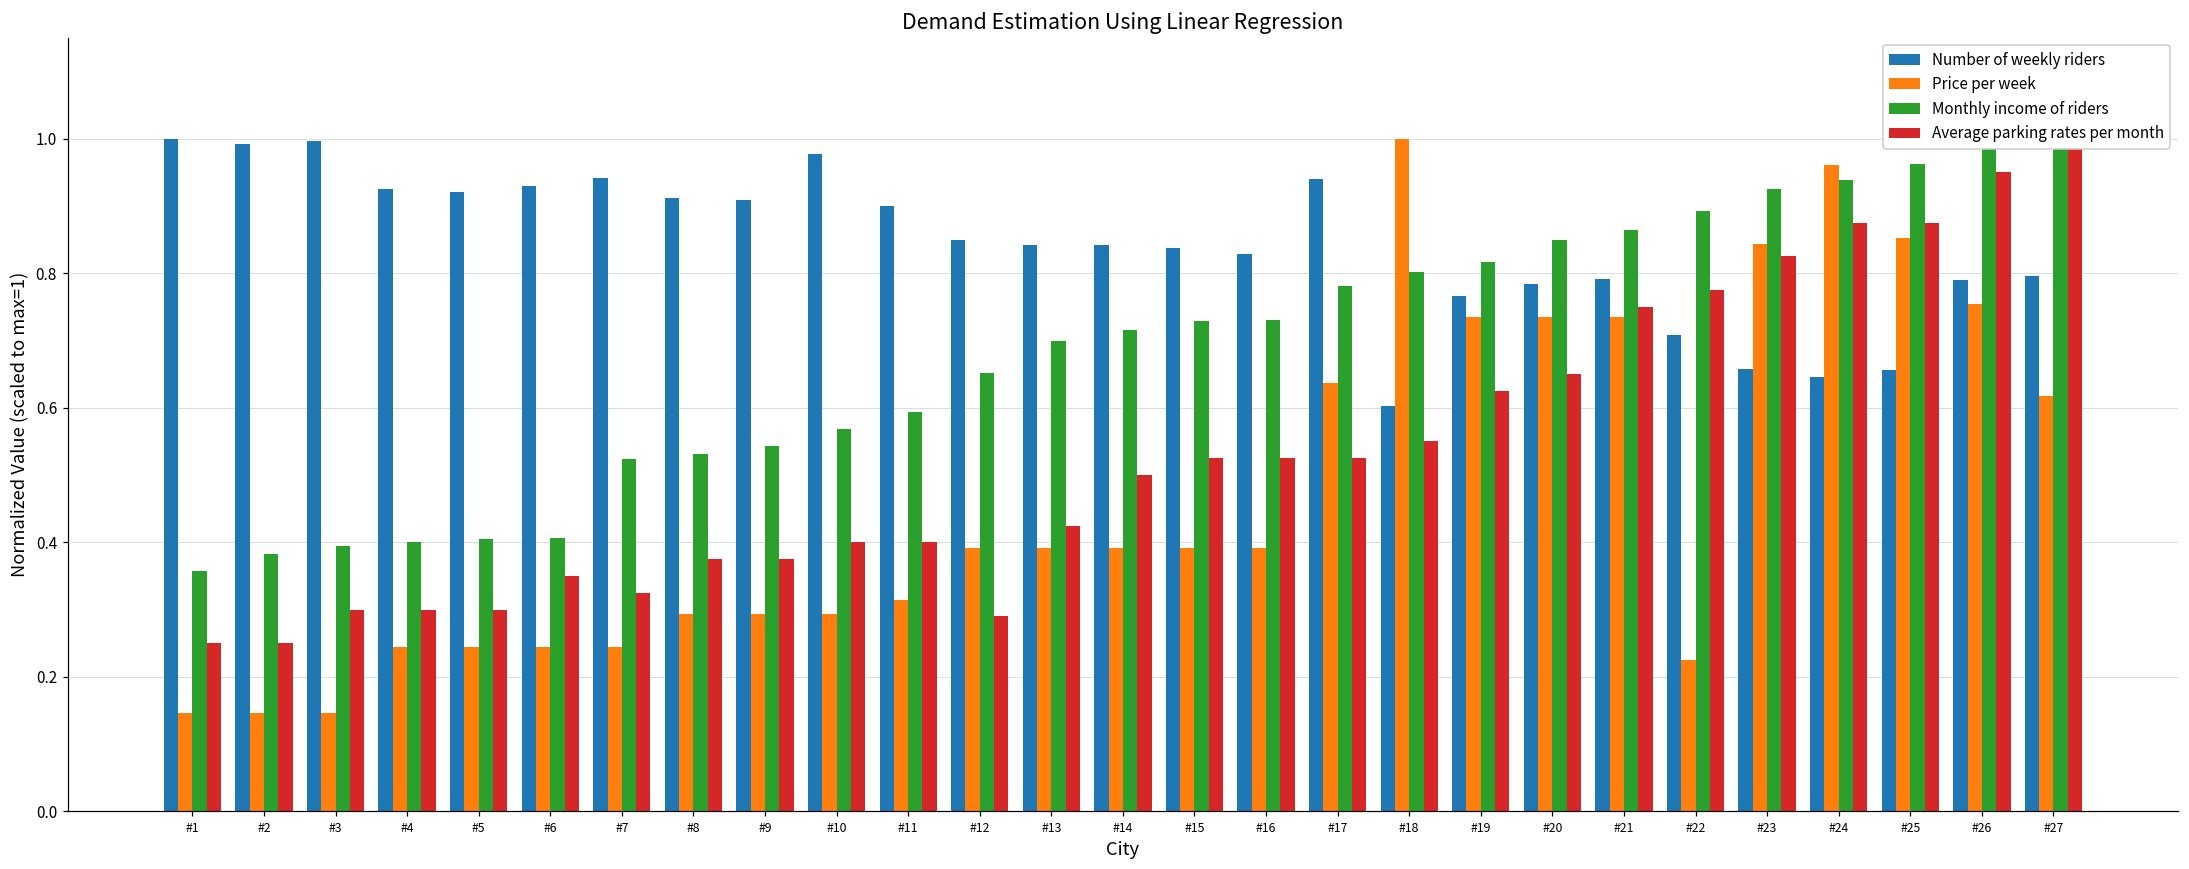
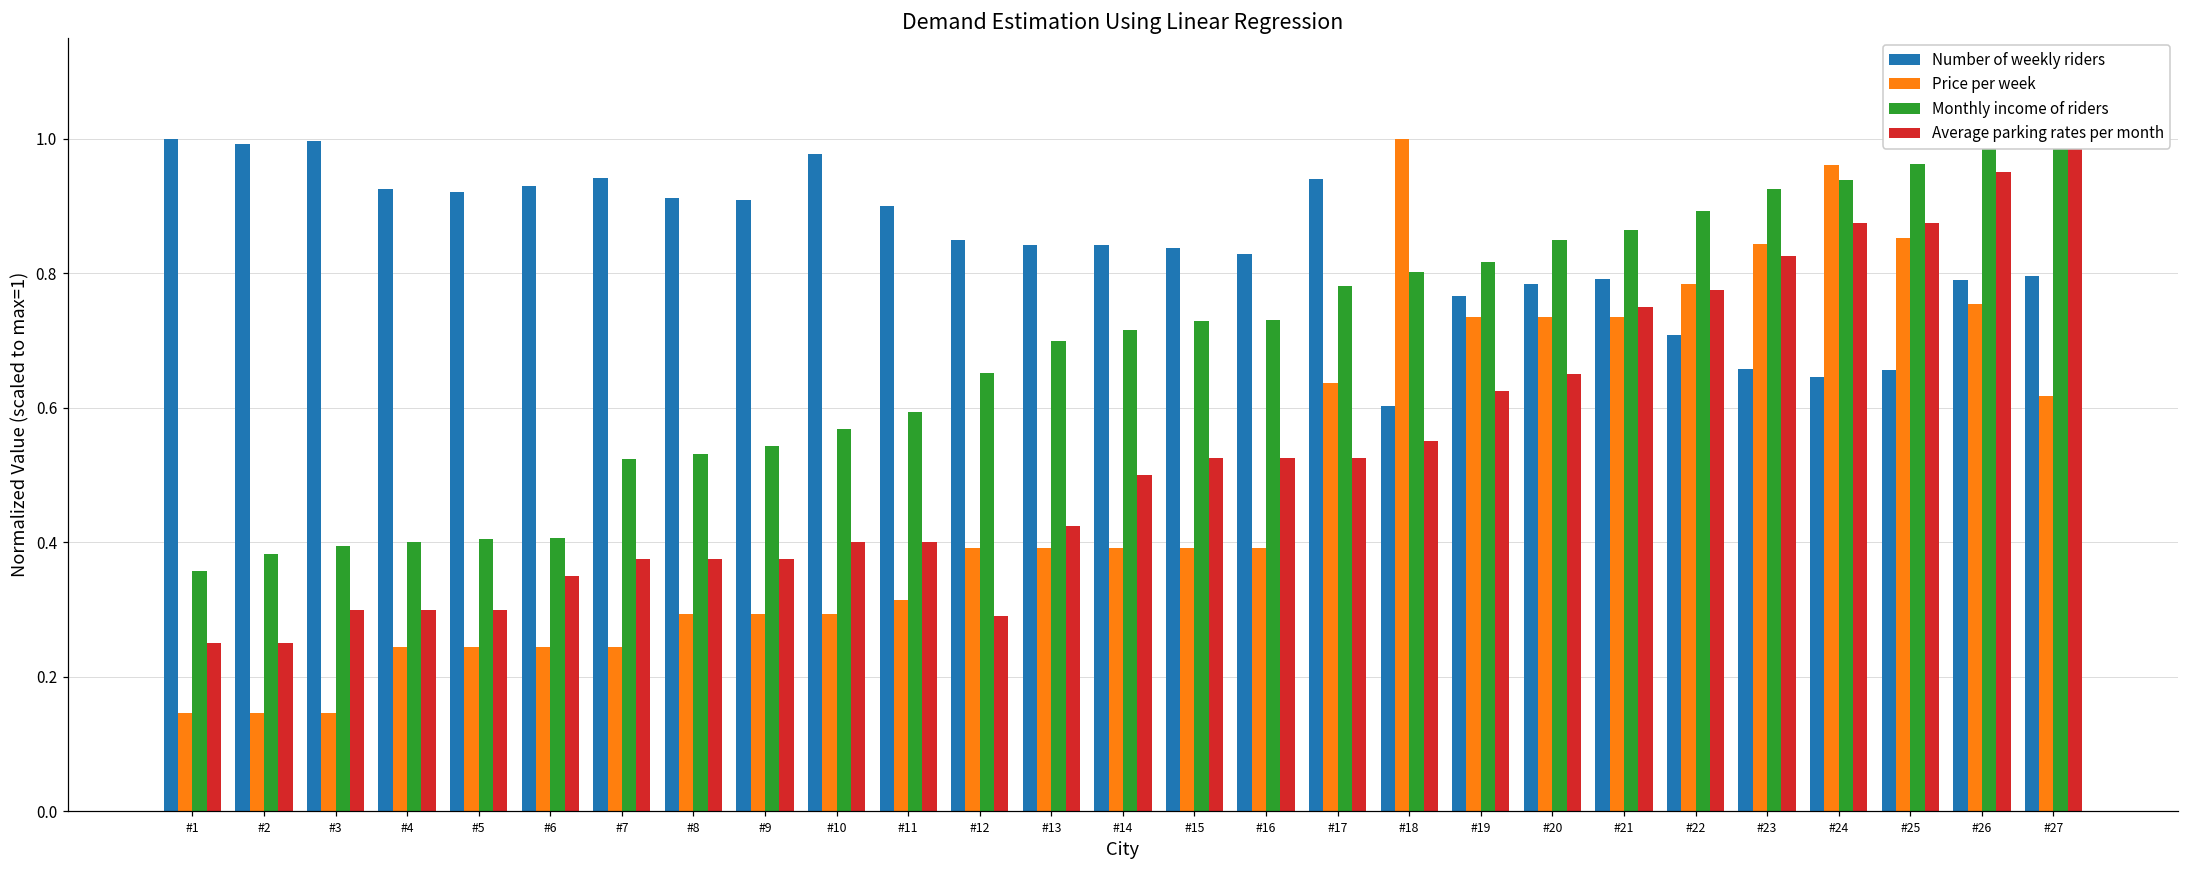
  {
    "Number of weekly riders": {
      "#1": 1.00,
      "#2": 0.99,
      "#3": 1.00,
      "#4": 0.93,
      "#5": 0.92,
      "#6": 0.93,
      "#7": 0.94,
      "#8": 0.91,
      "#9": 0.91,
      "#10": 0.98,
      "#11": 0.90,
      "#12": 0.85,
      "#13": 0.84,
      "#14": 0.84,
      "#15": 0.84,
      "#16": 0.83,
      "#17": 0.94,
      "#18": 0.60,
      "#19": 0.77,
      "#20": 0.78,
      "#21": 0.79,
      "#22": 0.71,
      "#23": 0.66,
      "#24": 0.65,
      "#25": 0.66,
      "#26": 0.79,
      "#27": 0.80
    },
    "Price per week": {
      "#1": 0.15,
      "#2": 0.15,
      "#3": 0.15,
      "#4": 0.25,
      "#5": 0.25,
      "#6": 0.25,
      "#7": 0.25,
      "#8": 0.29,
      "#9": 0.29,
      "#10": 0.29,
      "#11": 0.31,
      "#12": 0.39,
      "#13": 0.39,
      "#14": 0.39,
      "#15": 0.39,
      "#16": 0.39,
      "#17": 0.64,
      "#18": 1.00,
      "#19": 0.74,
      "#20": 0.74,
      "#21": 0.74,
-     "#22": 0.23,
+     "#22": 0.78,
      "#23": 0.84,
      "#24": 0.96,
      "#25": 0.85,
      "#26": 0.75,
      "#27": 0.62
    },
    "Monthly income of riders": {
      "#1": 0.36,
      "#2": 0.38,
      "#3": 0.40,
      "#4": 0.40,
      "#5": 0.40,
      "#6": 0.41,
      "#7": 0.52,
      "#8": 0.53,
      "#9": 0.54,
      "#10": 0.57,
      "#11": 0.59,
      "#12": 0.65,
      "#13": 0.70,
      "#14": 0.72,
      "#15": 0.73,
      "#16": 0.73,
      "#17": 0.78,
      "#18": 0.80,
      "#19": 0.82,
      "#20": 0.85,
      "#21": 0.86,
      "#22": 0.89,
      "#23": 0.93,
      "#24": 0.94,
      "#25": 0.96,
      "#26": 0.99
    },
    "Average parking rates per month": {
      "#1": 0.25,
      "#2": 0.25,
      "#3": 0.30,
      "#4": 0.30,
      "#5": 0.30,
      "#6": 0.35,
-     "#7": 0.33,
+     "#7": 0.38,
      "#8": 0.38,
      "#9": 0.38,
      "#10": 0.40,
      "#11": 0.40,
      "#12": 0.29,
      "#13": 0.43,
      "#14": 0.50,
      "#15": 0.53,
      "#16": 0.53,
      "#17": 0.53,
      "#18": 0.55,
      "#19": 0.63,
      "#20": 0.65,
      "#21": 0.75,
      "#22": 0.78,
      "#23": 0.83,
      "#24": 0.88,
      "#25": 0.88,
      "#26": 0.95
    }
  }
